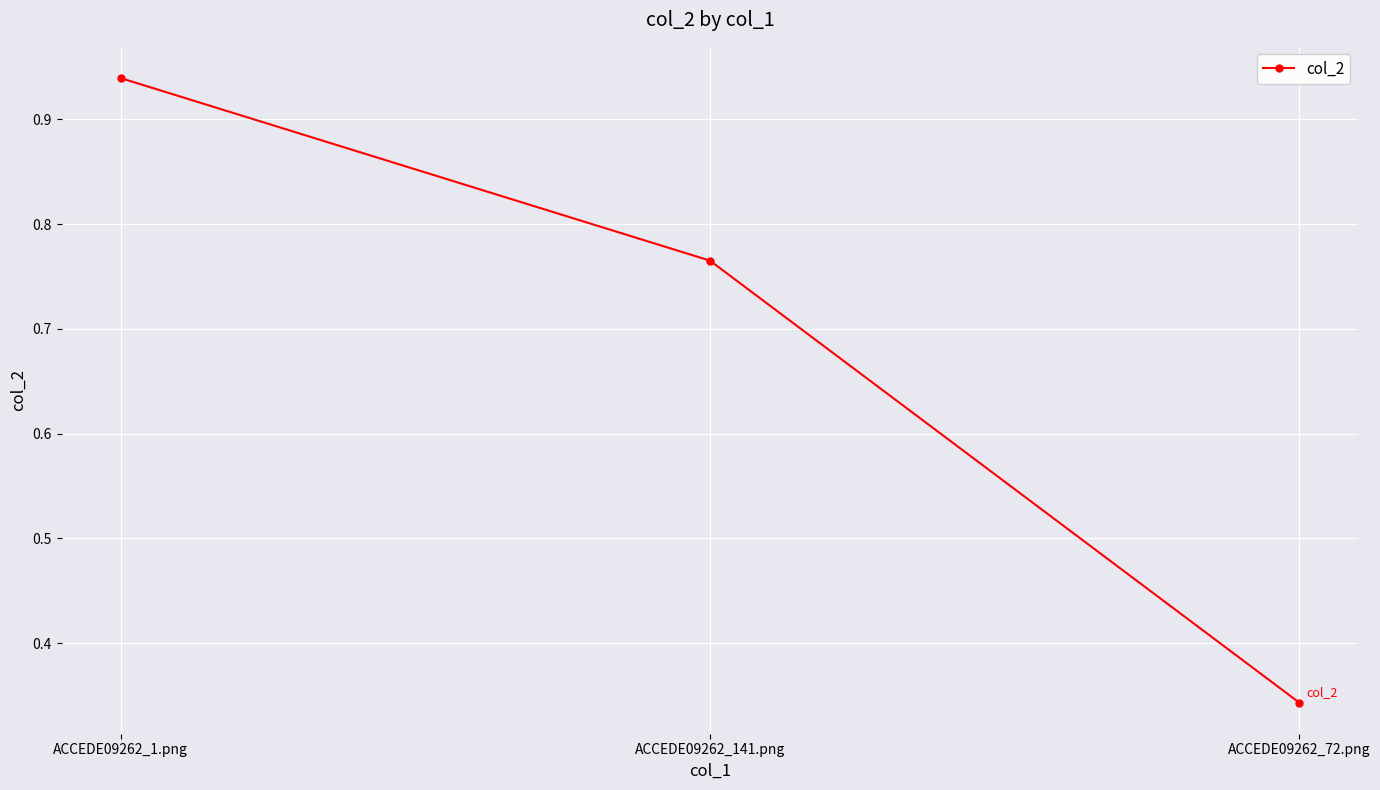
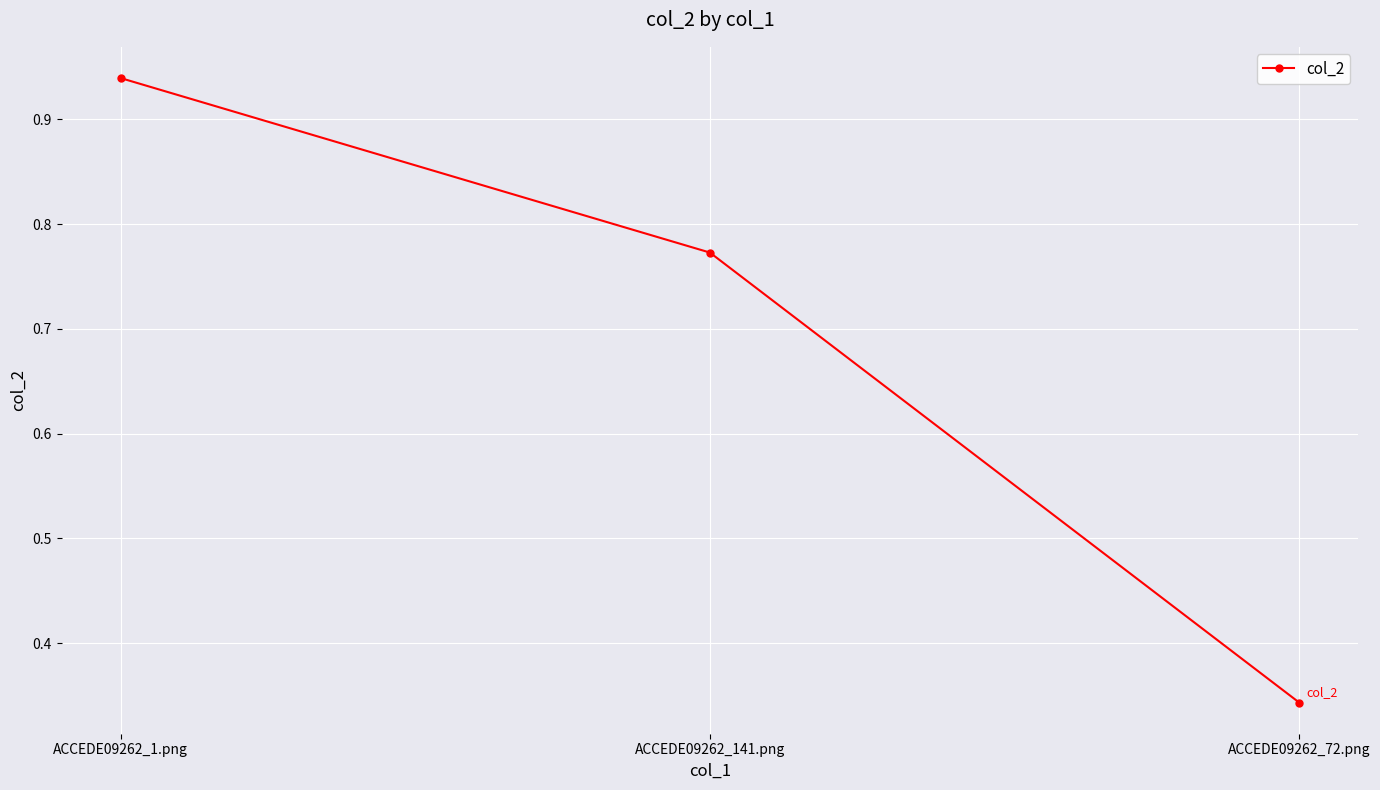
  {
    "ACCEDE09262_1.png": 0.939,
-   "ACCEDE09262_141.png": 0.765
+   "ACCEDE09262_141.png": 0.773
  }
